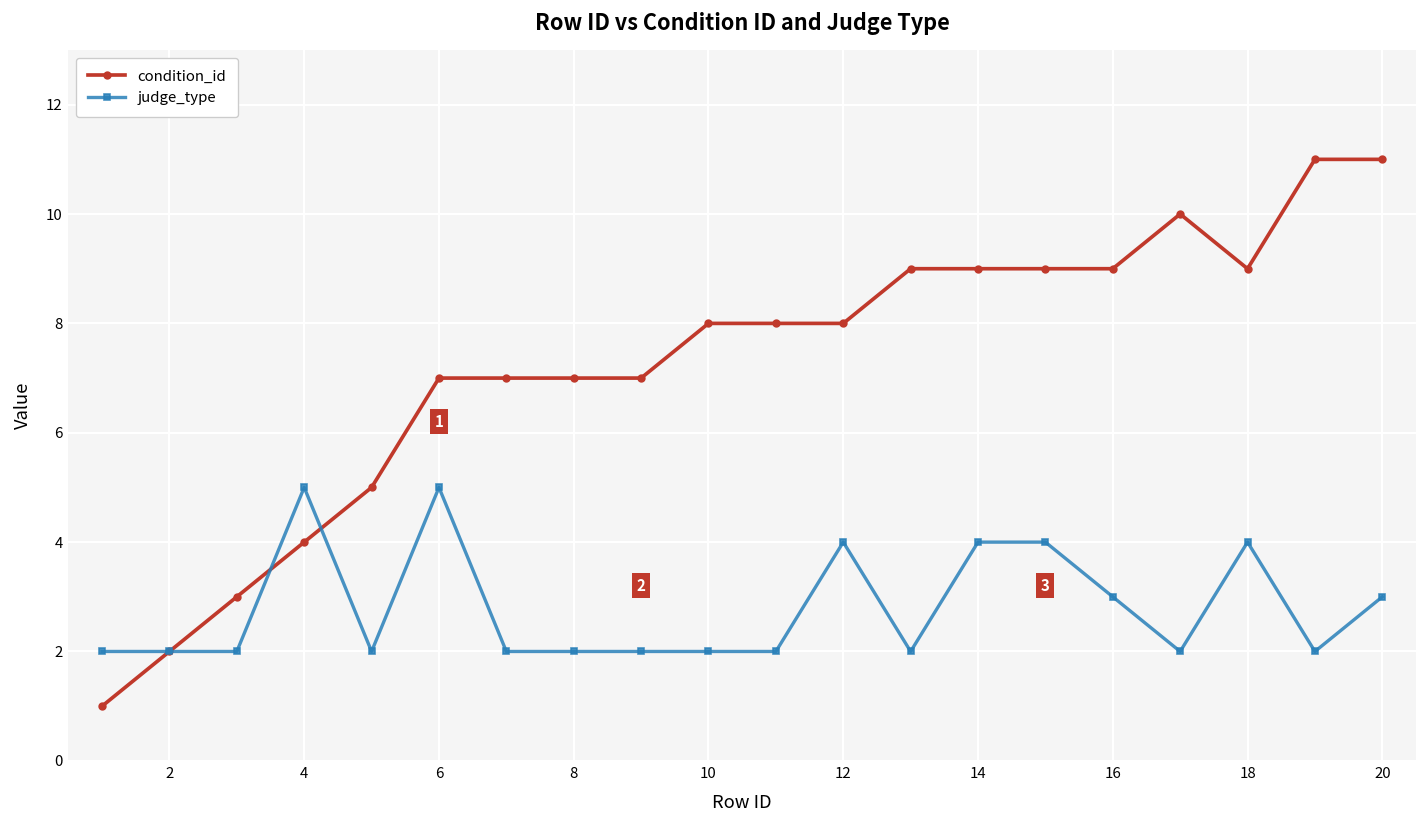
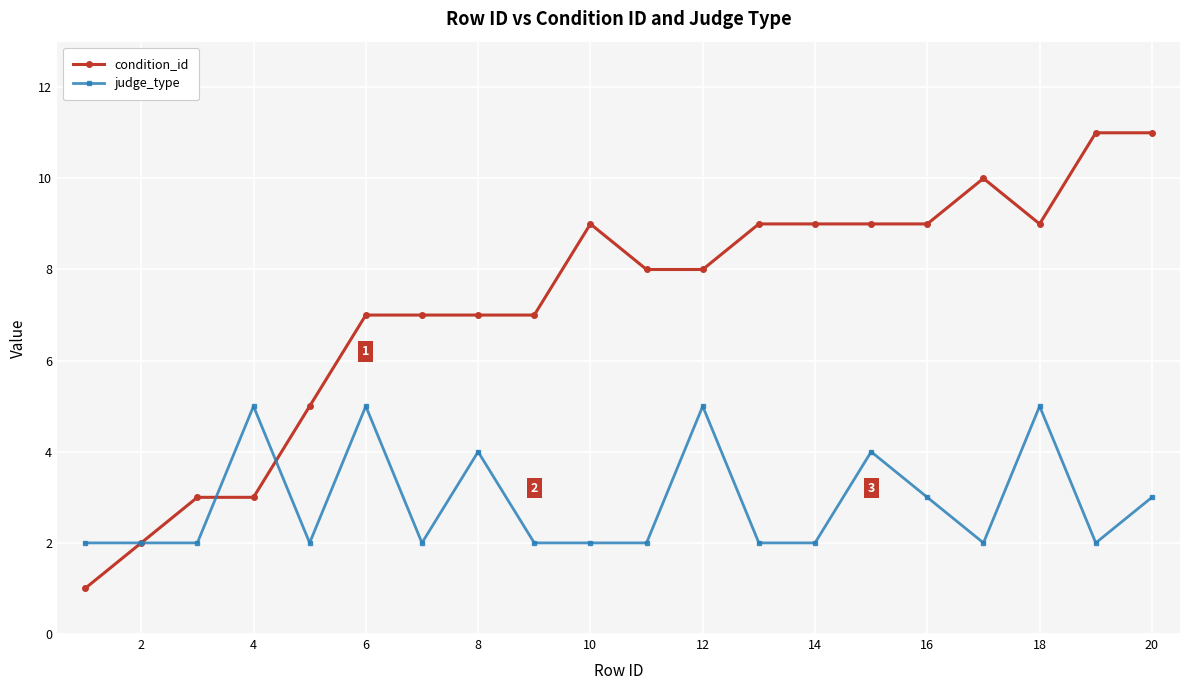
  {
    "condition_id": {
-     "4": 4,
+     "4": 3,
      "6": 7,
      "8": 7,
-     "10": 8,
+     "10": 9,
      "12": 8,
      "14": 9,
      "16": 9,
      "18": 9,
      "20": 11
    },
    "judge_type": {
      "4": 5,
      "6": 5,
-     "8": 2,
+     "8": 4,
      "10": 2,
-     "12": 4,
-     "14": 4,
+     "12": 5,
+     "14": 2,
      "16": 3,
-     "18": 4,
+     "18": 5,
      "20": 3
    }
  }
